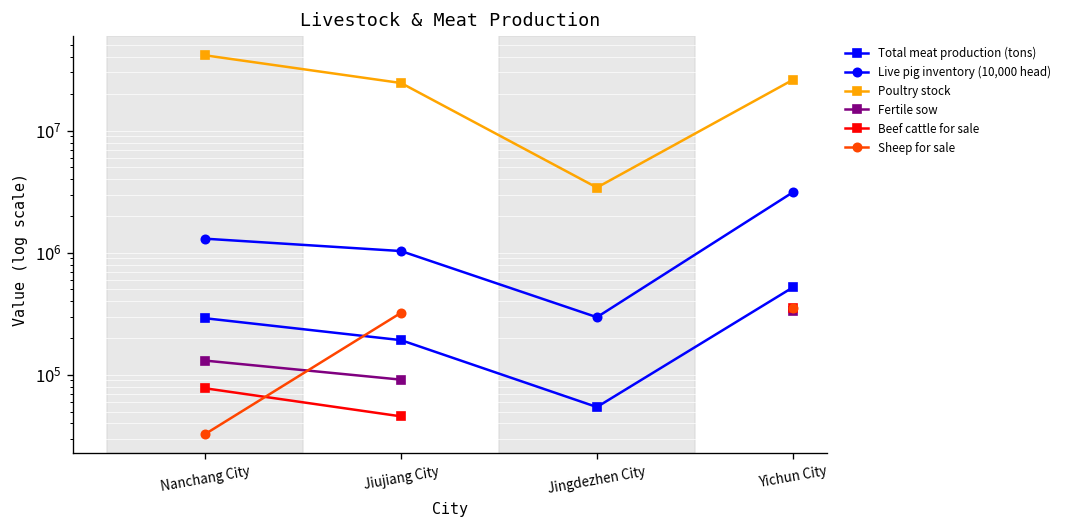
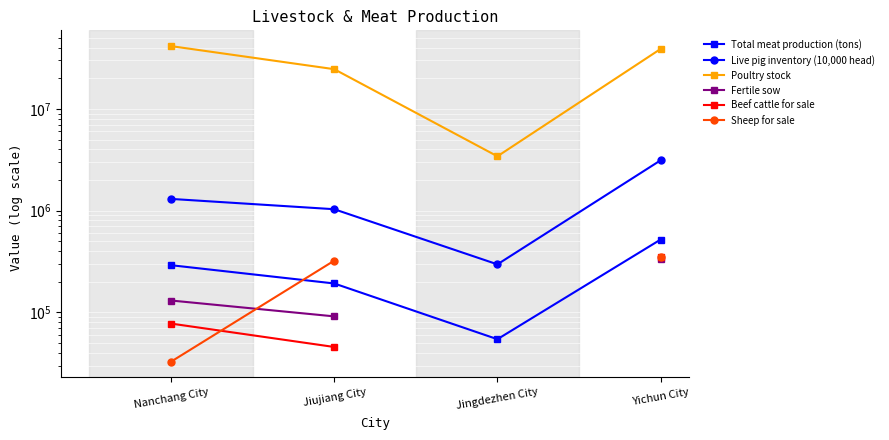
  {
    "Poultry stock": {
      "Nanchang City": 41000000,
      "Jiujiang City": 25000000,
      "Jingdezhen City": 3400000,
-     "Yichun City": 26000000
+     "Yichun City": 39000000
    },
    "Fertile sow": {
      "Nanchang City": 130000,
      "Jiujiang City": 90000
    },
    "Beef cattle for sale": {
      "Nanchang City": 80000,
      "Jiujiang City": 50000
    },
    "Sheep for sale": {
      "Nanchang City": 33000,
      "Jiujiang City": 320000
    }
  }
